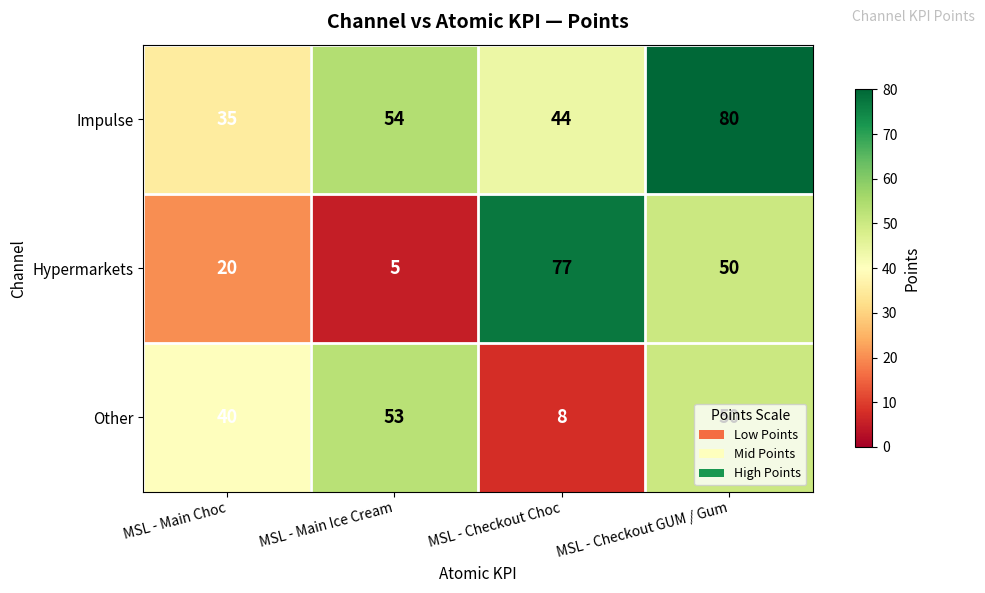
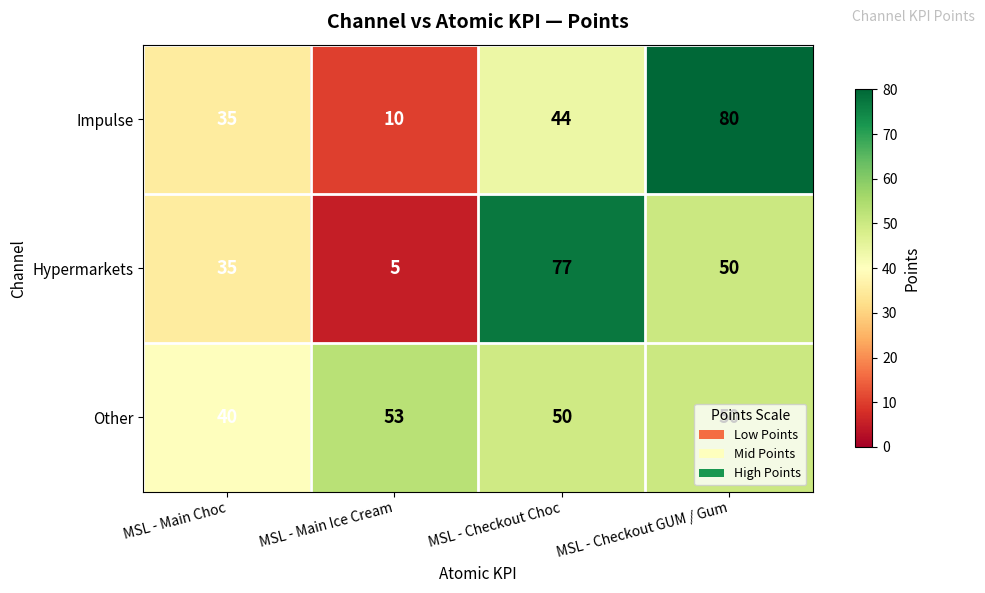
  {
    "Impulse": {
      "MSL - Main Choc": 35,
-     "MSL - Main Ice Cream": 54,
+     "MSL - Main Ice Cream": 10,
      "MSL - Checkout Choc": 44,
      "MSL - Checkout GUM / Gum": 80
    },
    "Hypermarkets": {
-     "MSL - Main Choc": 20,
+     "MSL - Main Choc": 35,
      "MSL - Main Ice Cream": 5,
      "MSL - Checkout Choc": 77,
      "MSL - Checkout GUM / Gum": 50
    },
    "Other": {
      "MSL - Main Choc": 40,
      "MSL - Main Ice Cream": 53,
-     "MSL - Checkout Choc": 8
+     "MSL - Checkout Choc": 50
    }
  }
